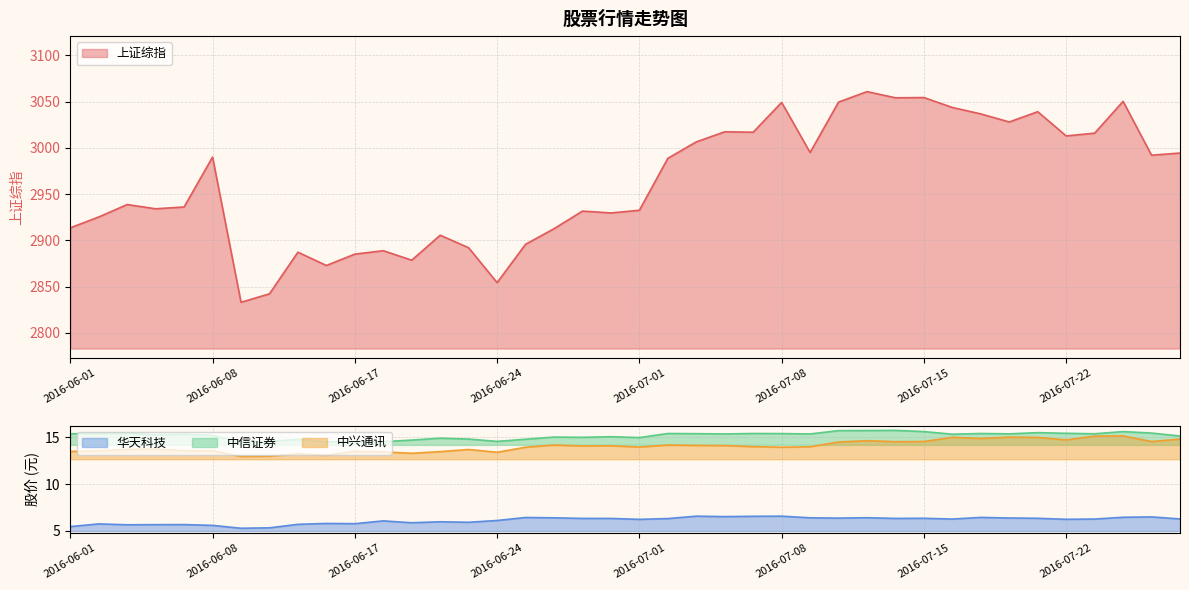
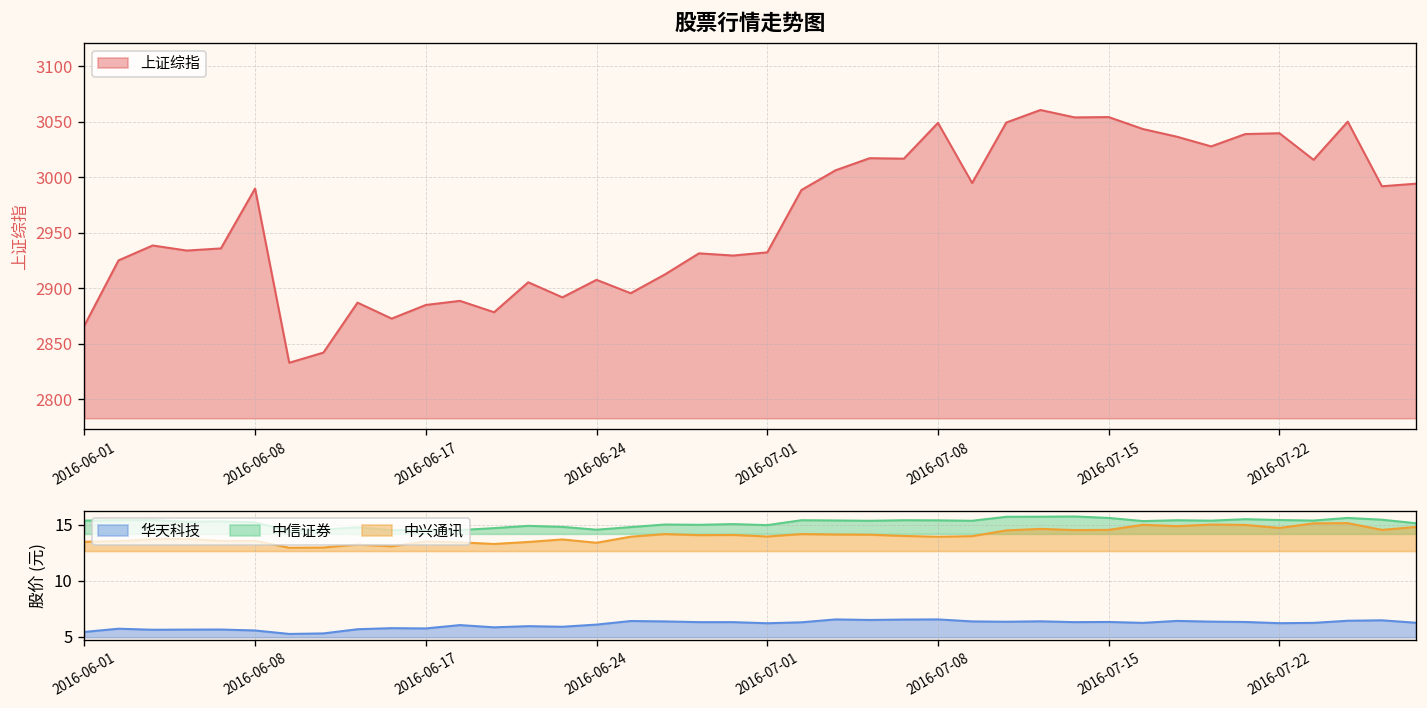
  {
    "股票行情走势图": {
-     "2016-06-01": 2910,
+     "2016-06-01": 2870,
      "2016-06-08": 2990,
      "2016-06-17": 2890,
-     "2016-06-24": 2850,
+     "2016-06-24": 2910,
      "2016-07-01": 2930,
      "2016-07-08": 3050,
      "2016-07-15": 3050,
-     "2016-07-22": 3010
+     "2016-07-22": 3040
    }
  }
